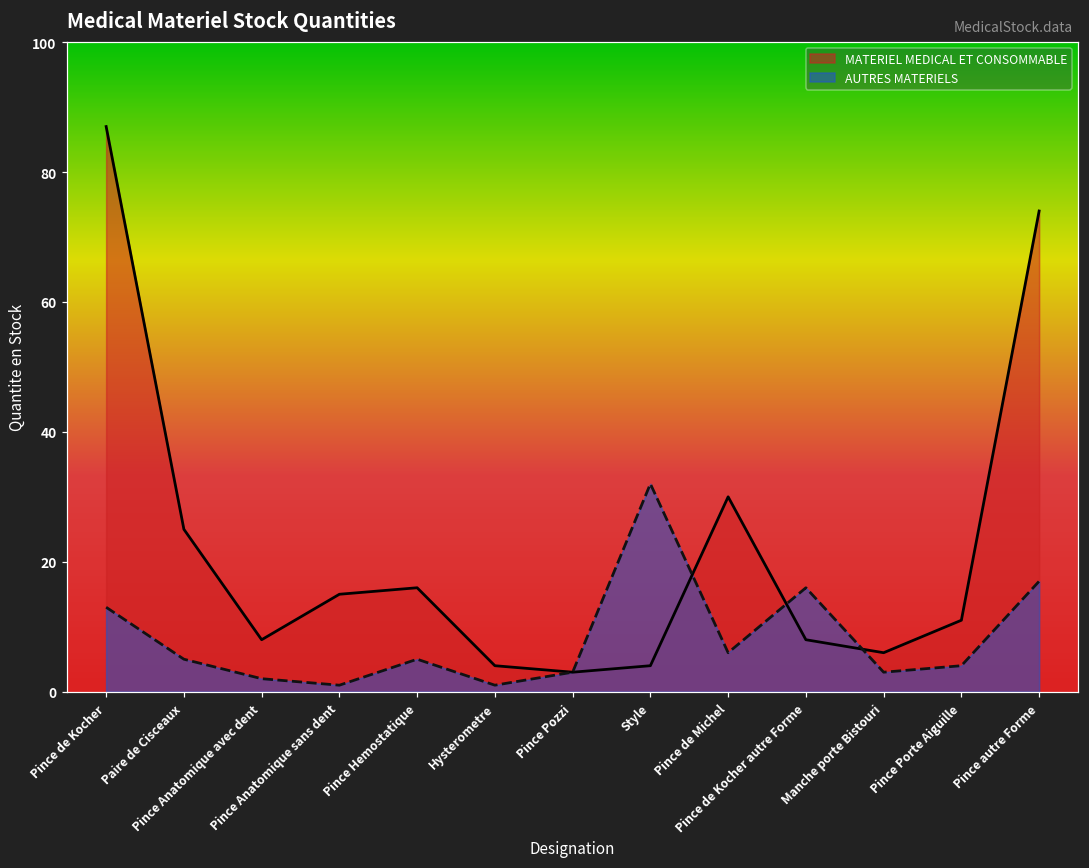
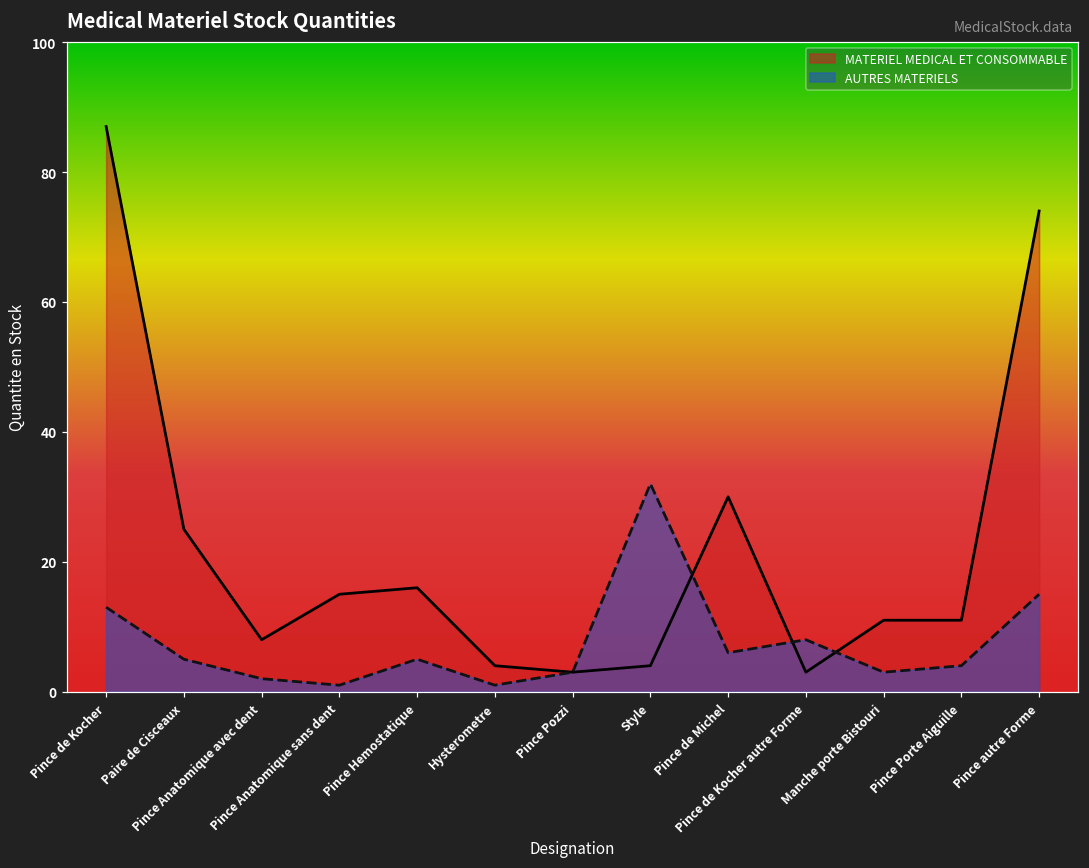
  {
    "MATERIEL MEDICAL ET CONSOMMABLE": {
      "Pince de Kocher": 87,
      "Paire de Cisceaux": 25,
      "Pince Anatomique avec dent": 8,
      "Pince Anatomique sans dent": 15,
      "Pince Hemostatique": 16,
      "Hysterometre": 4,
      "Style": 4,
      "Pince de Michel": 30,
-     "Pince de Kocher autre Forme": 8,
-     "Manche porte Bistouri": 6,
+     "Pince de Kocher autre Forme": 3,
+     "Manche porte Bistouri": 11,
      "Pince Porte Aiguille": 11,
      "Pince autre Forme": 74
    },
    "AUTRES MATERIELS": {
      "Pince de Kocher": 13,
      "Paire de Cisceaux": 5,
      "Pince Anatomique avec dent": 2,
      "Pince Anatomique sans dent": 1,
      "Pince Hemostatique": 5,
      "Hysterometre": 1,
      "Style": 32,
      "Pince de Michel": 6,
-     "Pince de Kocher autre Forme": 16,
+     "Pince de Kocher autre Forme": 8,
      "Manche porte Bistouri": 3,
      "Pince Porte Aiguille": 4,
-     "Pince autre Forme": 17
+     "Pince autre Forme": 15
    }
  }
